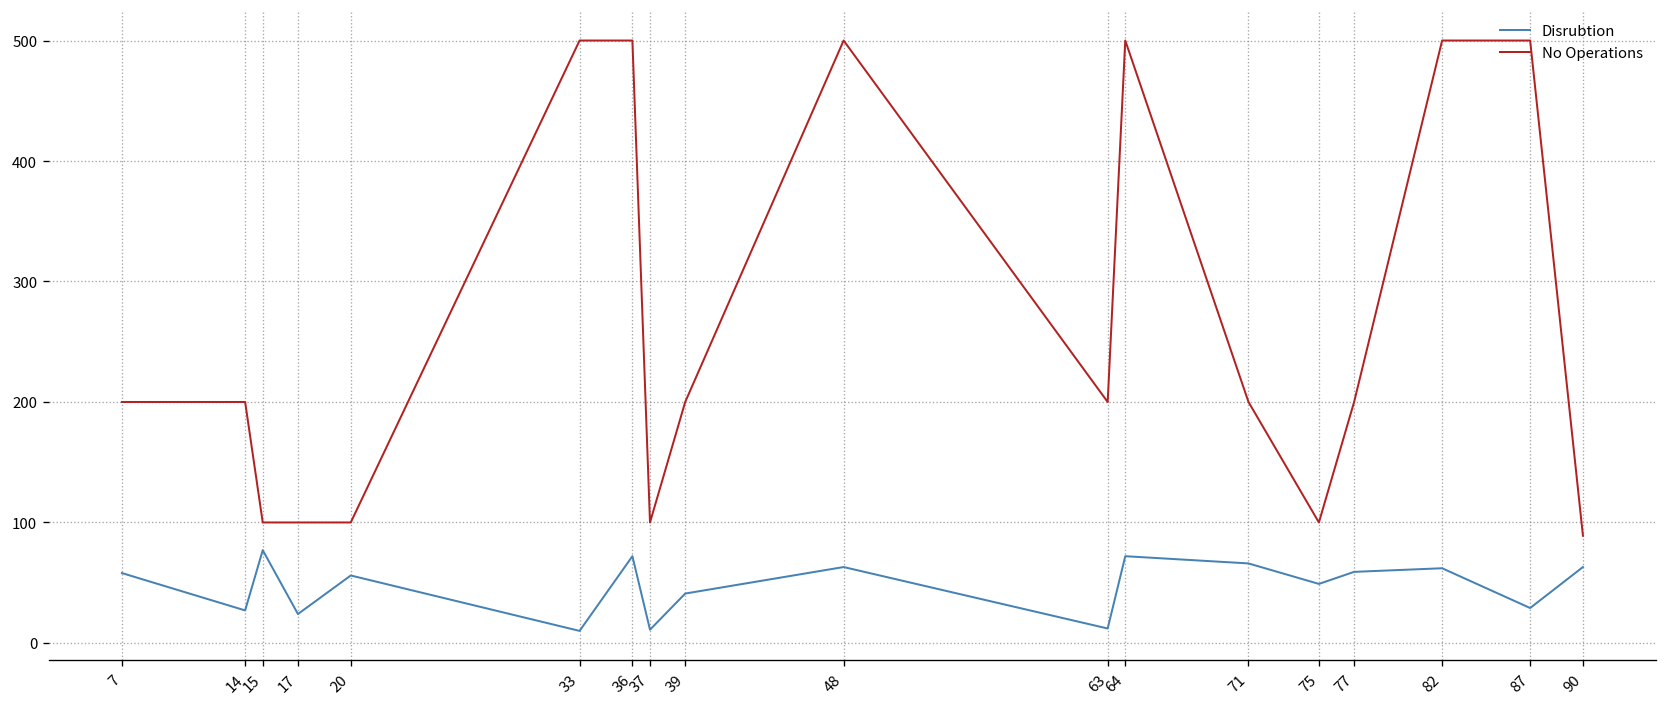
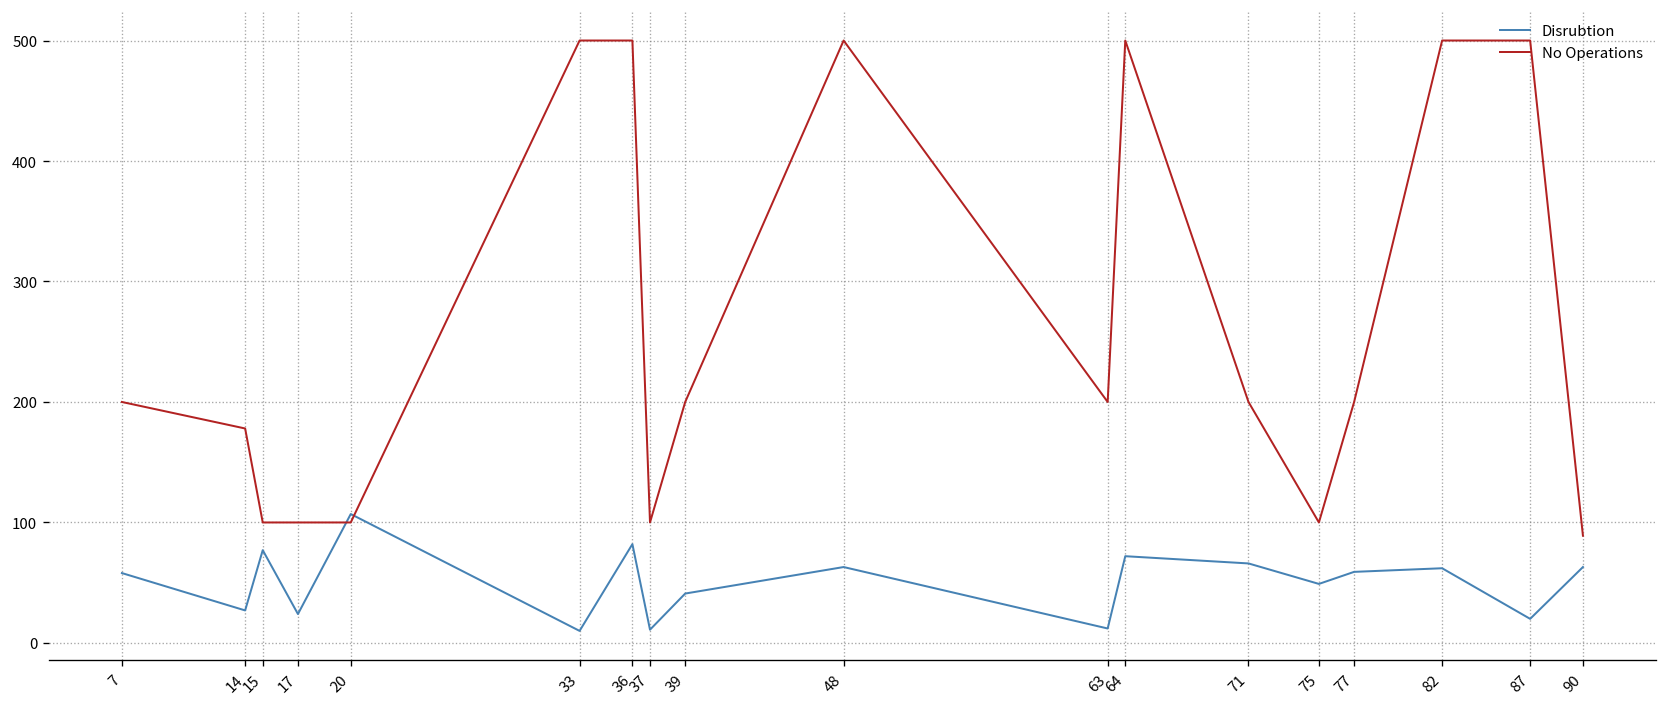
  {
    "Disrubtion": {
      "7": 58,
      "14": 27,
      "15": 77,
      "17": 24,
-     "20": 56,
+     "20": 107,
      "33": 10,
-     "36": 72,
+     "36": 82,
      "37": 11,
      "39": 41,
      "48": 63,
      "63": 12,
      "64": 72,
      "71": 66,
      "75": 49,
      "77": 59,
      "82": 62,
-     "87": 29,
+     "87": 20,
      "90": 63
    },
    "No Operations": {
      "7": 200,
-     "14": 200,
+     "14": 178,
      "15": 100,
      "17": 100,
      "20": 100,
      "33": 500,
      "36": 500,
      "37": 100,
      "39": 200,
      "48": 500,
      "63": 200,
      "64": 500,
      "71": 200,
      "75": 100,
      "77": 200,
      "82": 500,
      "87": 500,
      "90": 89
    }
  }
